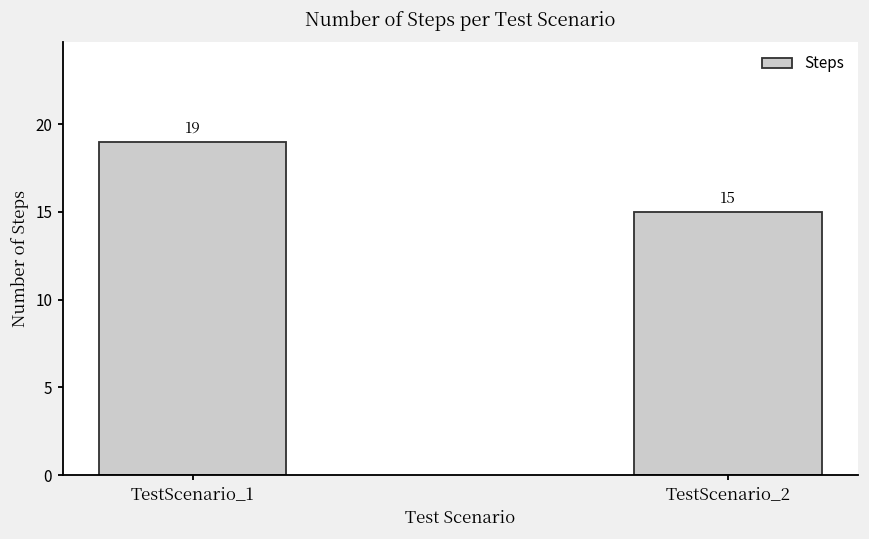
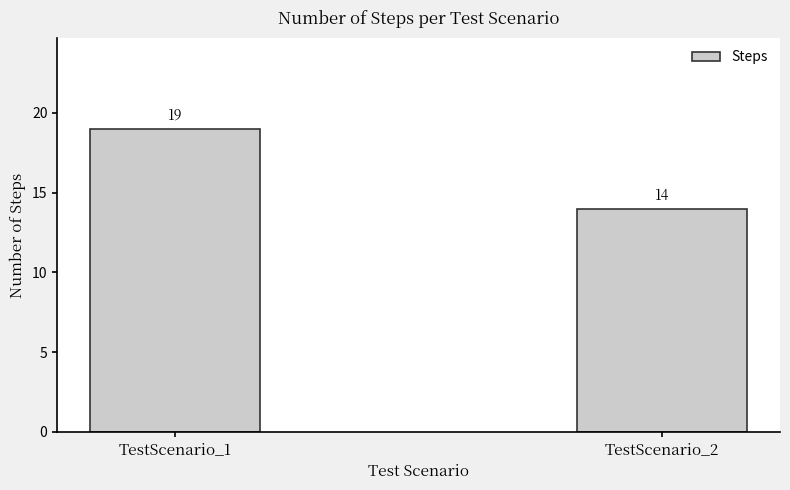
  {
    "TestScenario_1": 19,
-   "TestScenario_2": 15
+   "TestScenario_2": 14
  }
